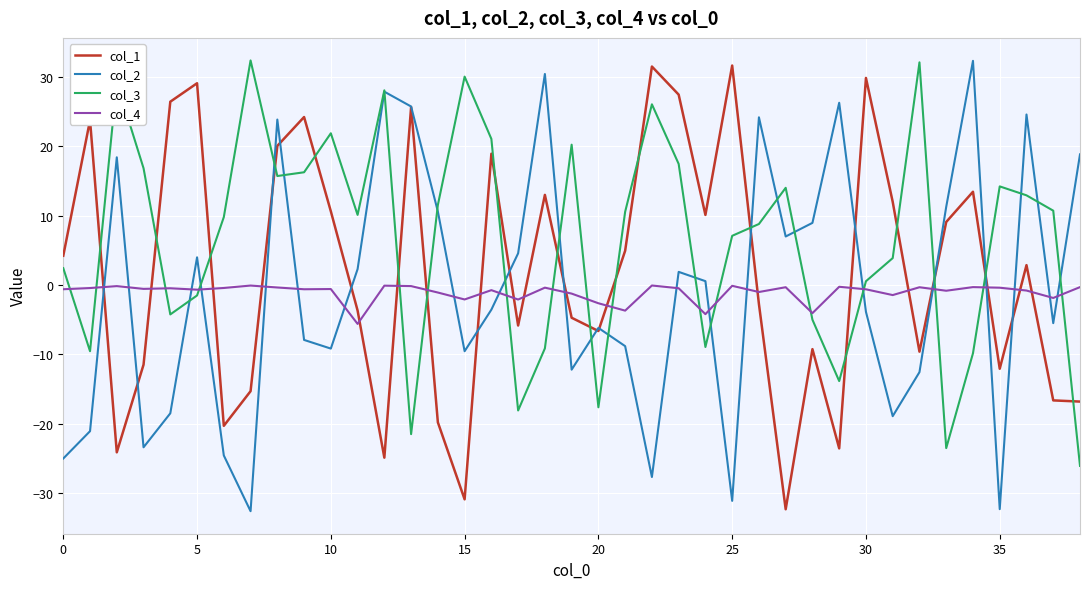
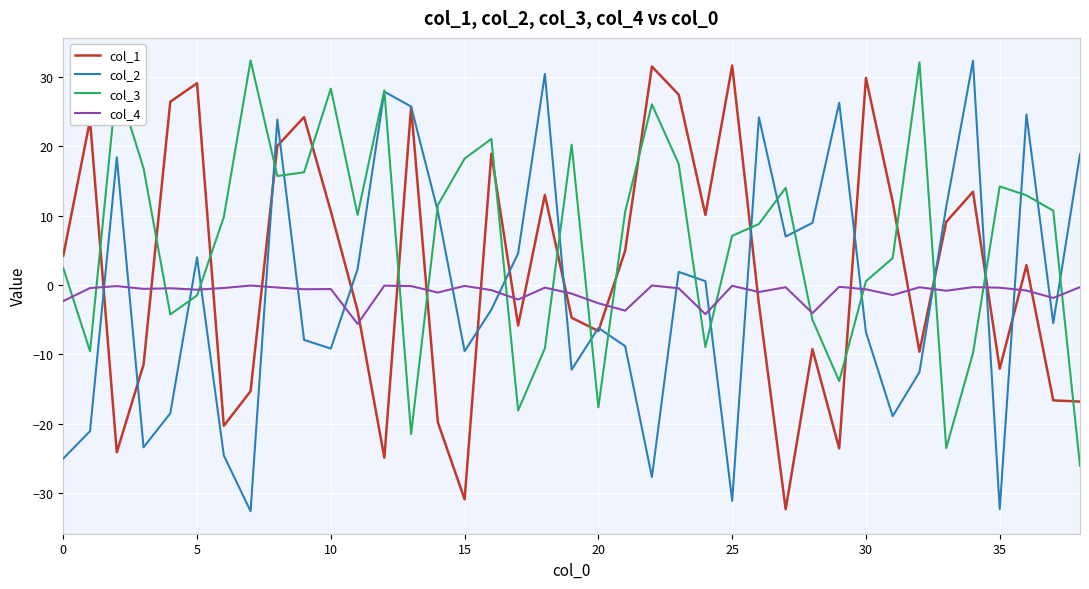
  {
    "col_1": {
      "0": 4,
      "5": 29,
      "10": 11,
      "15": -31,
      "20": -7,
      "25": 32,
      "30": 30,
      "35": -12
    },
    "col_2": {
      "0": -25,
      "5": 4,
      "10": -9,
      "15": -10,
      "20": -6,
      "25": -31,
-     "30": -4,
+     "30": -7,
      "35": -32
    },
    "col_3": {
      "0": 2,
      "5": -2,
-     "10": 22,
-     "15": 30,
+     "10": 28,
+     "15": 18,
      "20": -18,
      "25": 7,
      "30": 1,
      "35": 14
    },
    "col_4": {
-     "0": -1,
+     "0": -2,
      "5": -1,
      "10": -1,
-     "15": -2,
+     "15": 0,
      "20": -3,
      "25": 0,
      "30": -1,
      "35": 0
    }
  }
